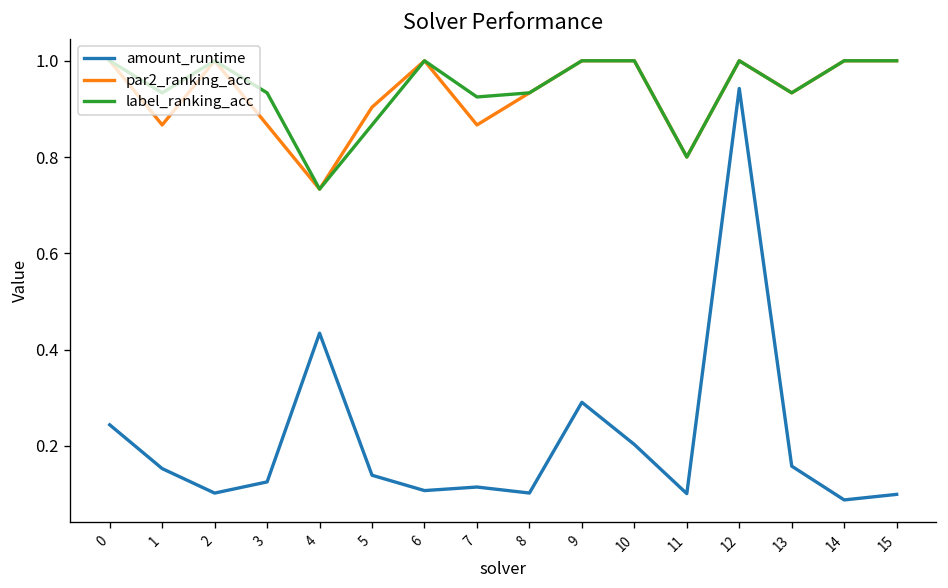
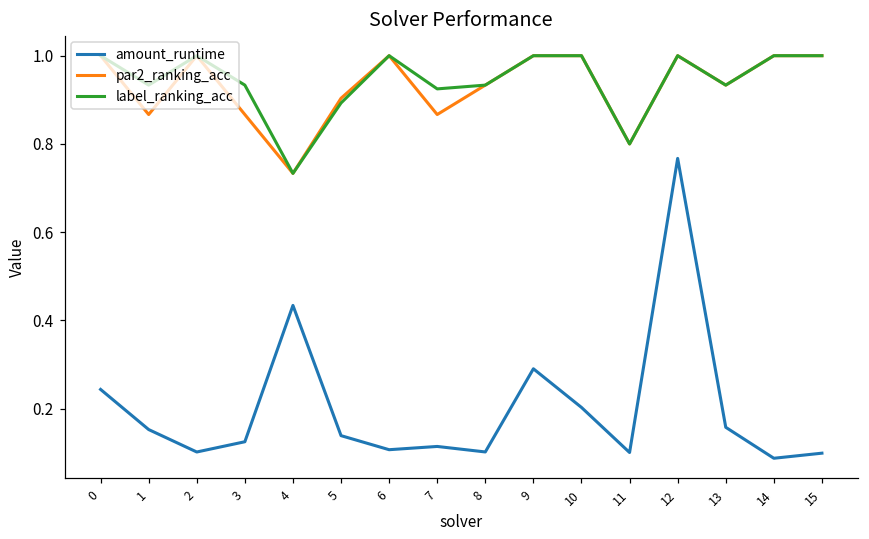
  {
    "amount_runtime": {
      "0": 0.24,
      "1": 0.15,
      "2": 0.10,
      "3": 0.13,
      "4": 0.43,
      "5": 0.14,
      "6": 0.11,
      "7": 0.11,
      "8": 0.10,
      "9": 0.29,
      "10": 0.20,
      "11": 0.10,
-     "12": 0.94,
+     "12": 0.77,
      "13": 0.16,
      "14": 0.09,
      "15": 0.10
    },
    "par2_ranking_acc": {
      "1": 0.87,
      "3": 0.87,
      "5": 0.90,
      "7": 0.87
    },
    "label_ranking_acc": {
      "3": 0.93,
-     "5": 0.87,
+     "5": 0.89,
      "7": 0.92
    }
  }
